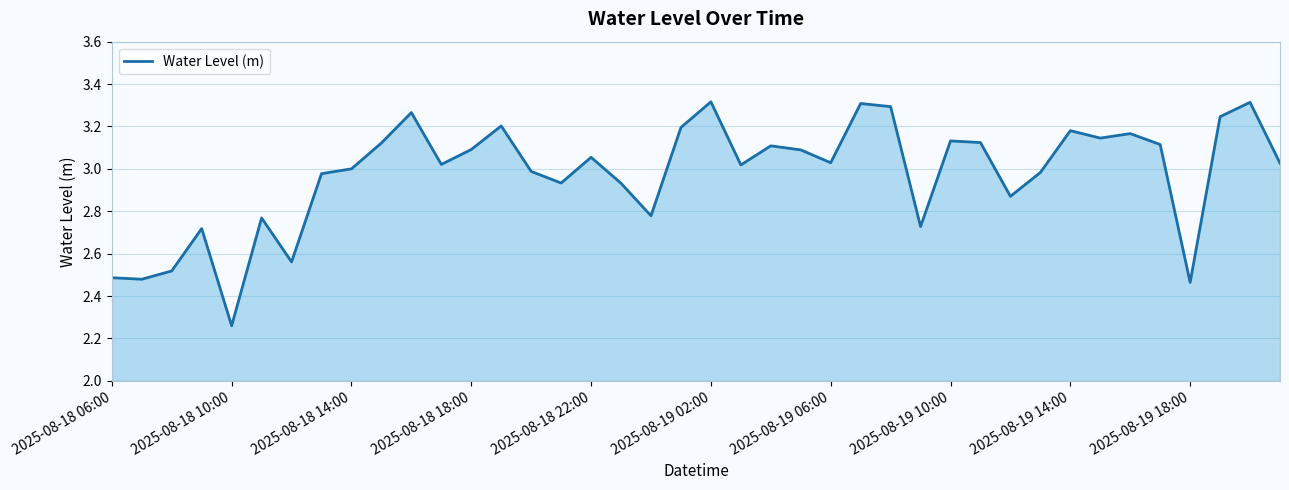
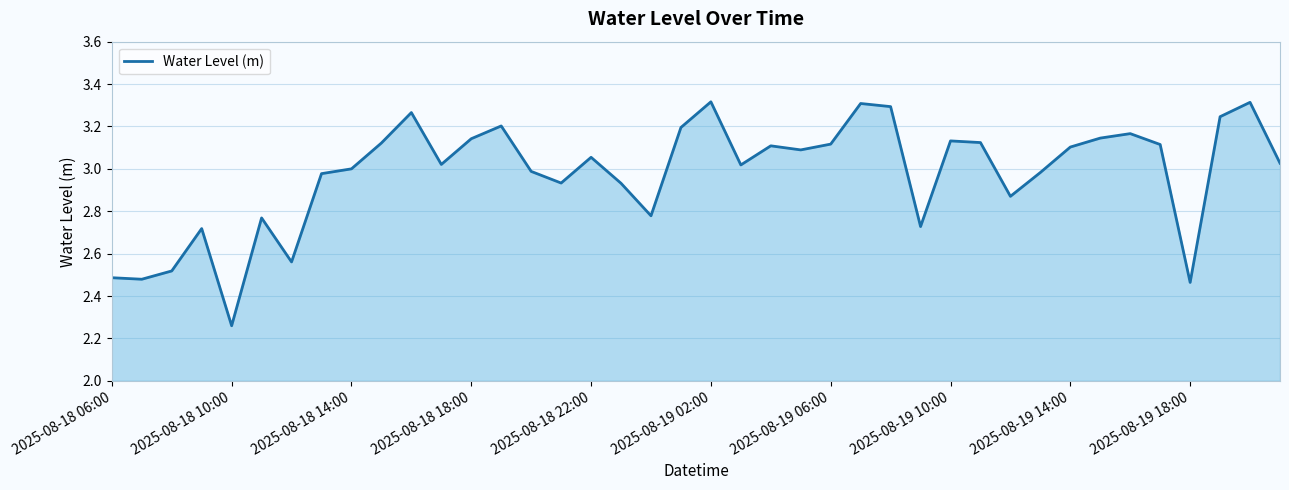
  {
    "2025-08-18 06:00": 2.49,
    "2025-08-18 10:00": 2.26,
    "2025-08-18 14:00": 3.00,
-   "2025-08-18 18:00": 3.09,
+   "2025-08-18 18:00": 3.14,
    "2025-08-18 22:00": 3.05,
    "2025-08-19 02:00": 3.32,
-   "2025-08-19 06:00": 3.03,
+   "2025-08-19 06:00": 3.12,
    "2025-08-19 10:00": 3.13,
-   "2025-08-19 14:00": 3.18,
+   "2025-08-19 14:00": 3.10,
    "2025-08-19 18:00": 2.46
  }
